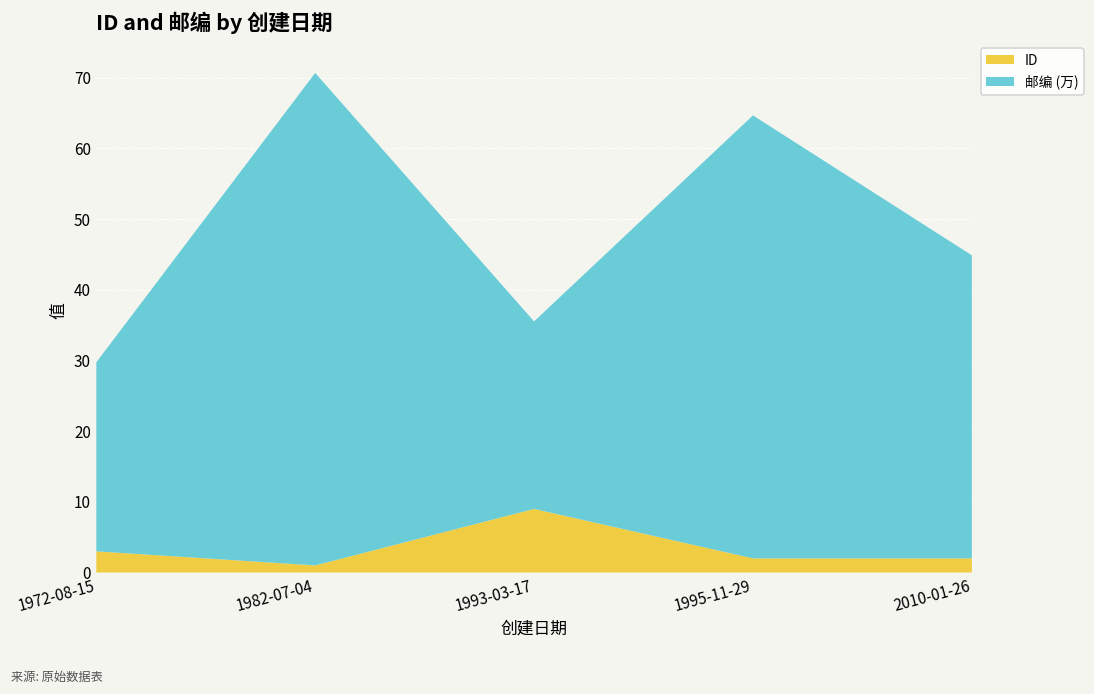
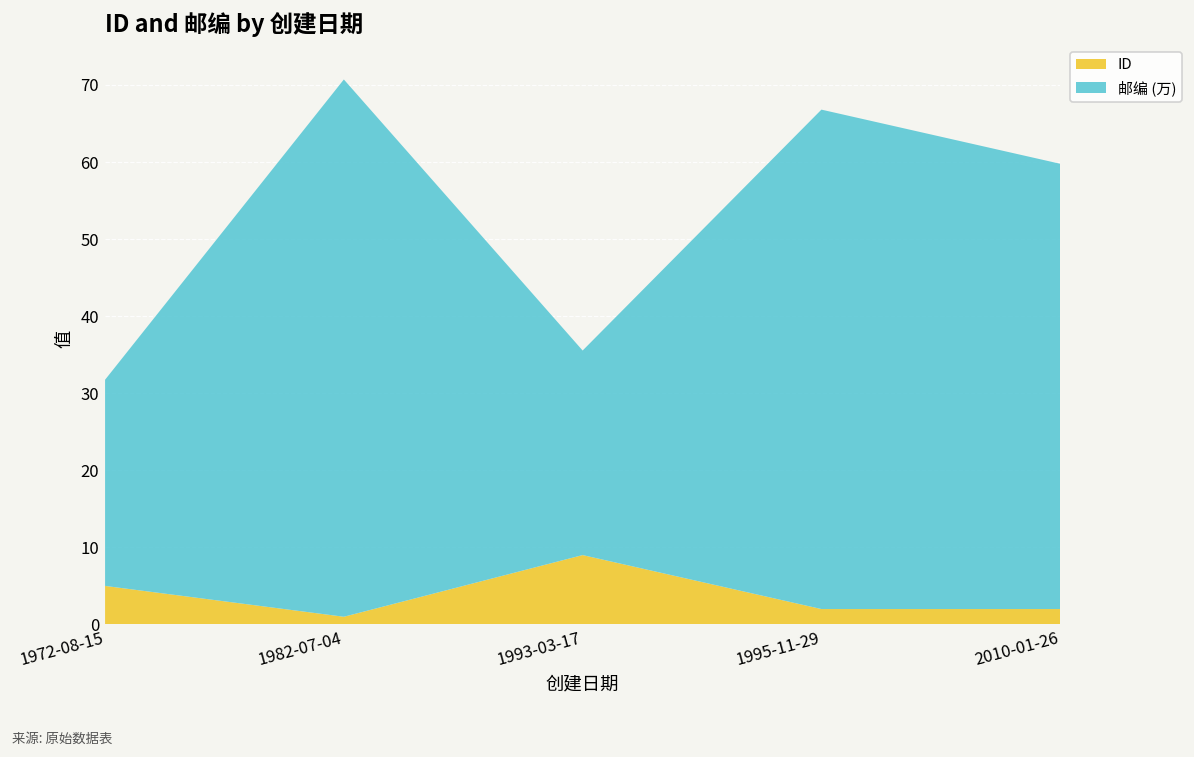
  {
    "ID": {
-     "1972-08-15": 3,
+     "1972-08-15": 5,
      "1982-07-04": 1,
      "1993-03-17": 9,
      "1995-11-29": 2,
      "2010-01-26": 2
    },
    "邮编 (万)": {
      "1972-08-15": 27,
      "1982-07-04": 70,
      "1993-03-17": 27,
-     "1995-11-29": 63,
-     "2010-01-26": 43
+     "1995-11-29": 65,
+     "2010-01-26": 58
    }
  }
